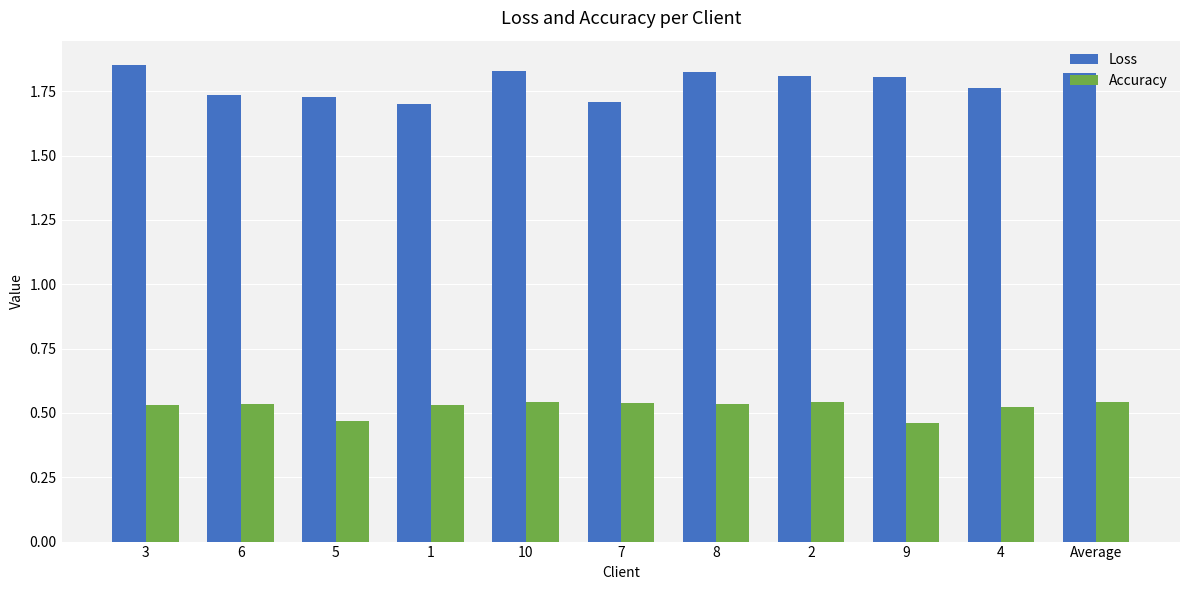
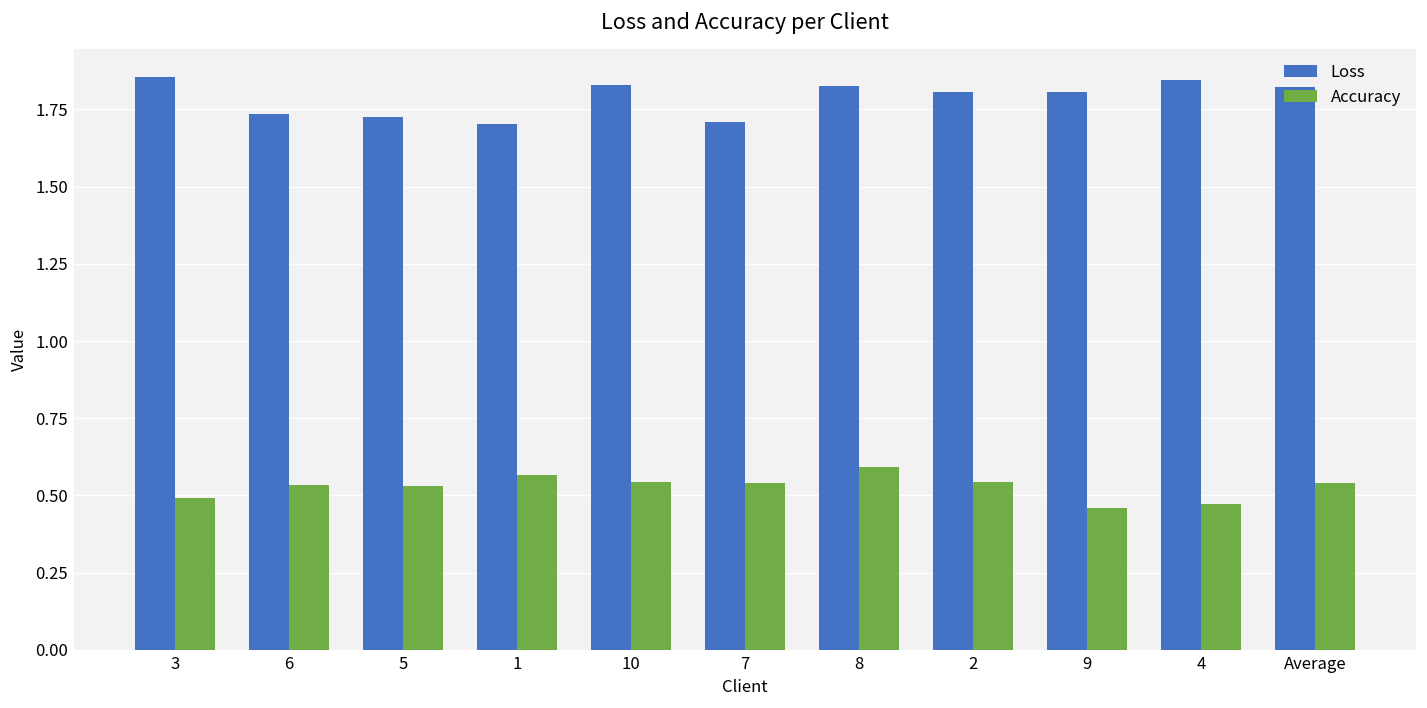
  {
    "Loss": {
      "3": 1.85,
      "6": 1.74,
      "5": 1.73,
      "1": 1.70,
      "10": 1.83,
      "7": 1.71,
      "8": 1.83,
      "2": 1.81,
      "9": 1.81,
-     "4": 1.76,
+     "4": 1.85,
      "Average": 1.82
    },
    "Accuracy": {
-     "3": 0.53,
+     "3": 0.49,
      "6": 0.53,
-     "5": 0.47,
-     "1": 0.53,
+     "5": 0.53,
+     "1": 0.57,
      "10": 0.54,
      "7": 0.54,
-     "8": 0.53,
+     "8": 0.59,
      "2": 0.54,
      "9": 0.46,
-     "4": 0.52,
+     "4": 0.47,
      "Average": 0.54
    }
  }
